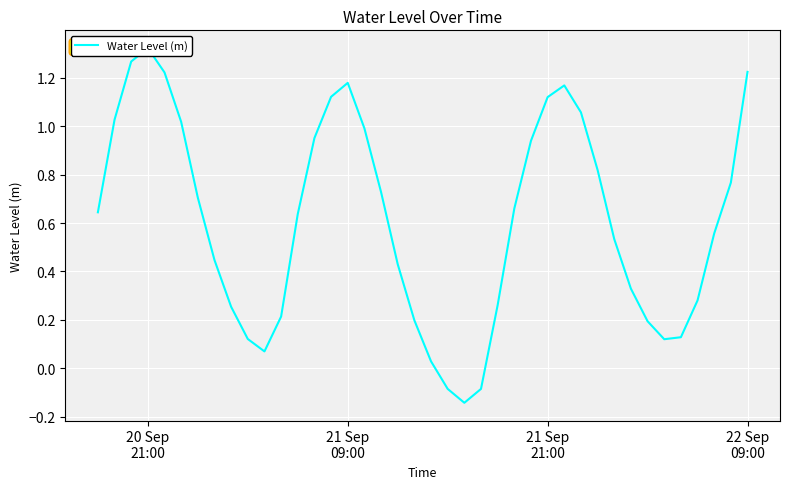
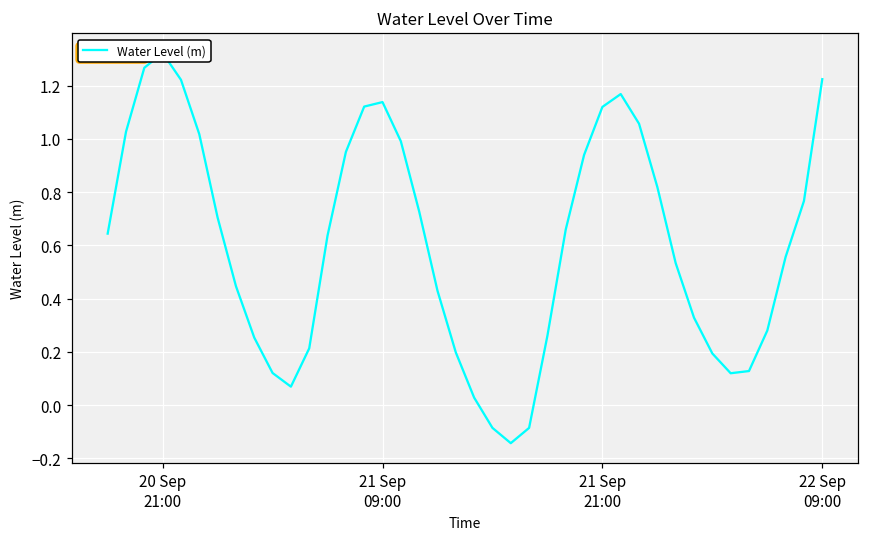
  {
-   "21 Sep 09:00": 1.18,
+   "21 Sep 09:00": 1.14,
    "21 Sep 21:00": 1.12,
    "22 Sep 09:00": 1.22
  }
